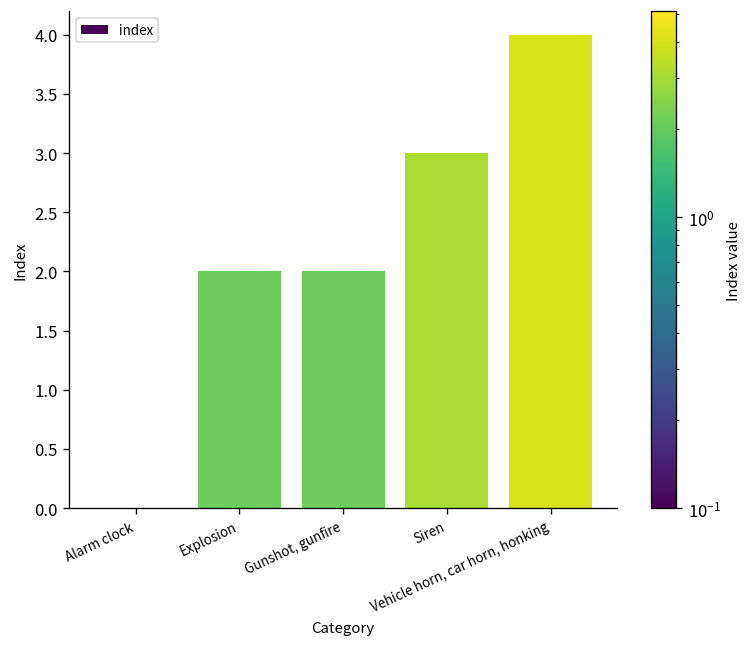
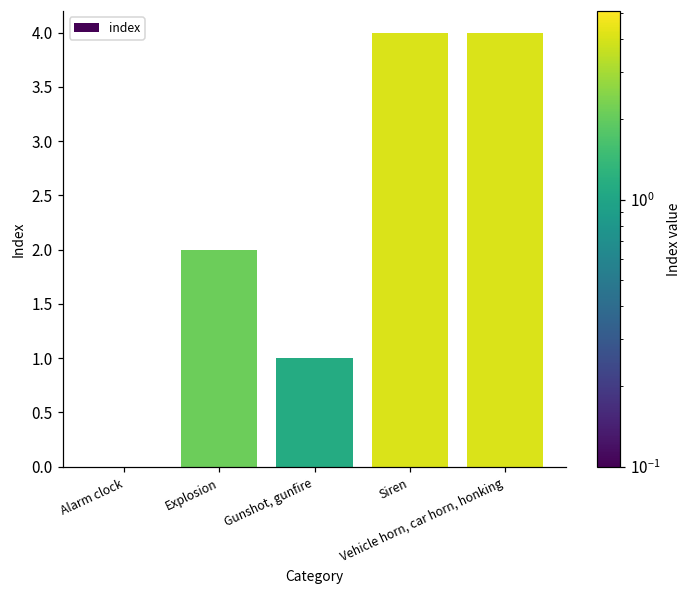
  {
    "Alarm clock": 0,
    "Explosion": 2,
-   "Gunshot, gunfire": 2,
-   "Siren": 3,
+   "Gunshot, gunfire": 1,
+   "Siren": 4,
    "Vehicle horn, car horn, honking": 4
  }
